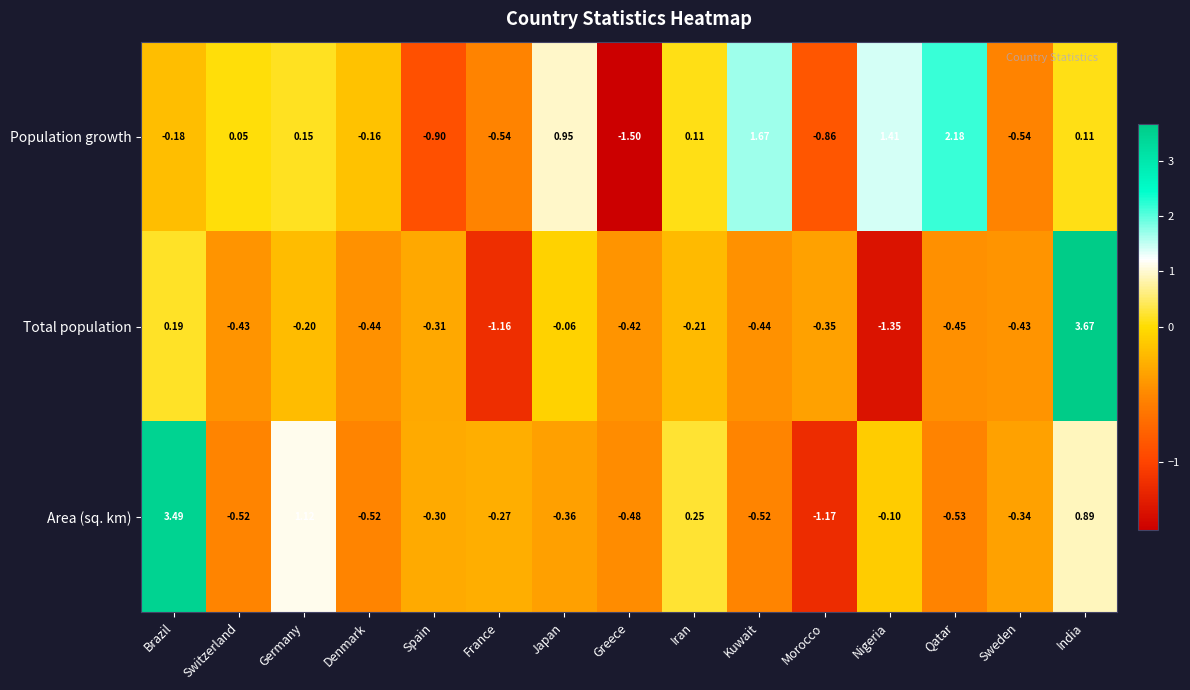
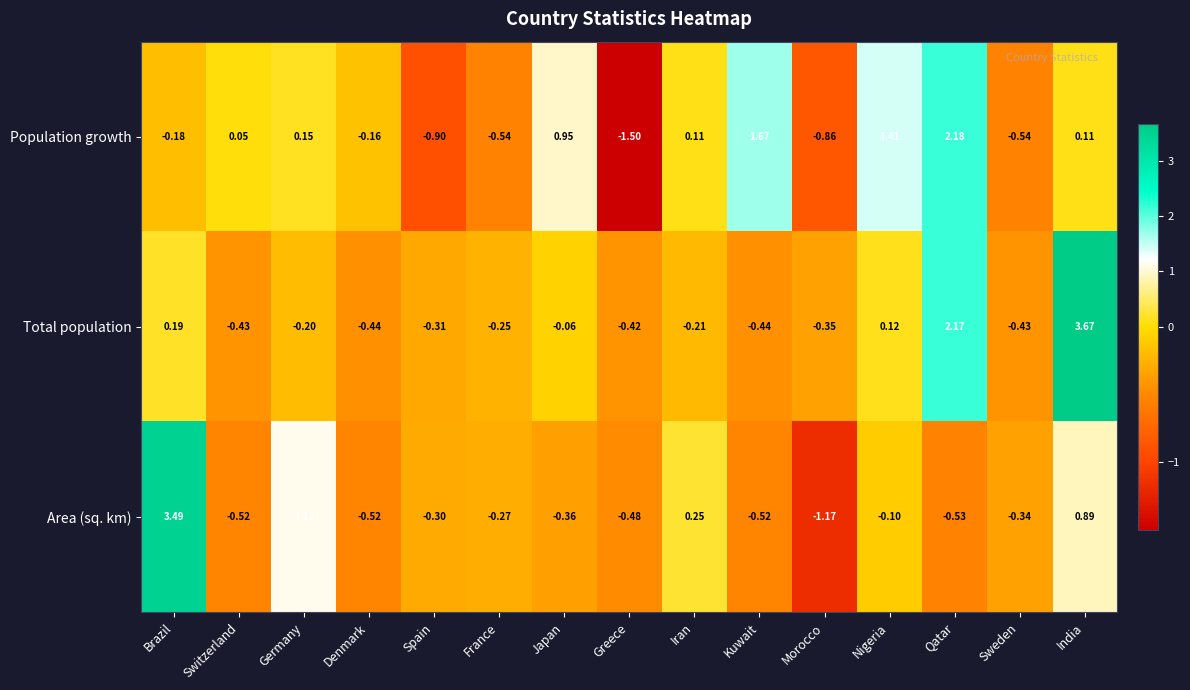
  {
    "Population growth": {
      "Brazil": -0.18,
      "Switzerland": 0.05,
      "Germany": 0.15,
      "Denmark": -0.16,
      "Spain": -0.90,
      "France": -0.54,
      "Japan": 0.95,
      "Greece": -1.50,
      "Iran": 0.11,
      "Kuwait": 1.67,
      "Morocco": -0.86,
      "Qatar": 2.18,
      "India": 0.11
    },
    "Total population": {
      "Brazil": 0.19,
      "Switzerland": -0.43,
      "Germany": -0.20,
      "Denmark": -0.44,
      "Spain": -0.31,
-     "France": -1.16,
+     "France": -0.25,
      "Japan": -0.06,
      "Greece": -0.42,
      "Iran": -0.21,
      "Kuwait": -0.44,
      "Morocco": -0.35,
-     "Nigeria": -1.35,
-     "Qatar": -0.45,
+     "Nigeria": 0.12,
+     "Qatar": 2.17,
      "Sweden": -0.43,
      "India": 3.67
    },
    "Area (sq. km)": {
      "Brazil": 3.49,
      "Switzerland": -0.52,
      "Denmark": -0.52,
      "Spain": -0.30,
      "France": -0.27,
      "Japan": -0.36,
      "Greece": -0.48,
      "Iran": 0.25,
      "Kuwait": -0.52,
      "Morocco": -1.17,
      "Nigeria": -0.10,
      "Qatar": -0.53,
      "Sweden": -0.34,
      "India": 0.89
    }
  }
